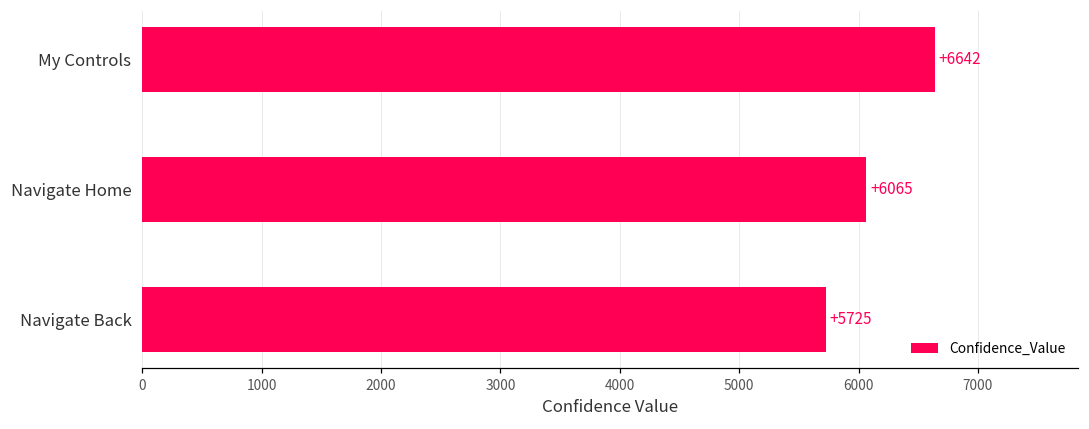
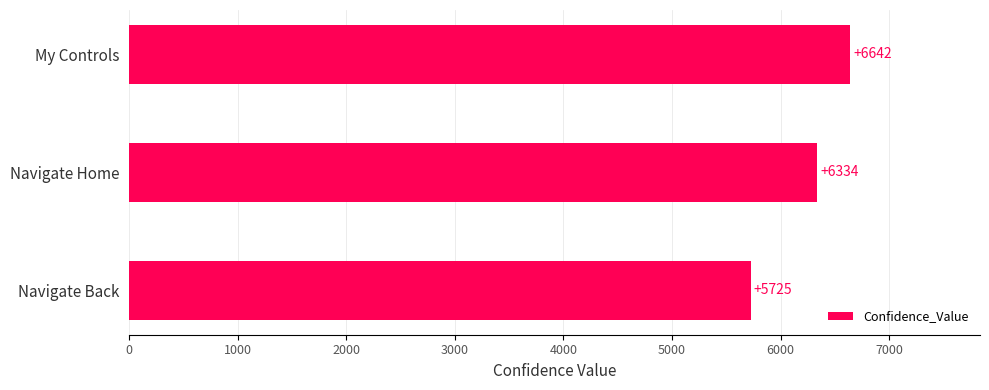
  {
    "My Controls": "+6642",
-   "Navigate Home": "+6065",
+   "Navigate Home": "+6334",
    "Navigate Back": "+5725"
  }
